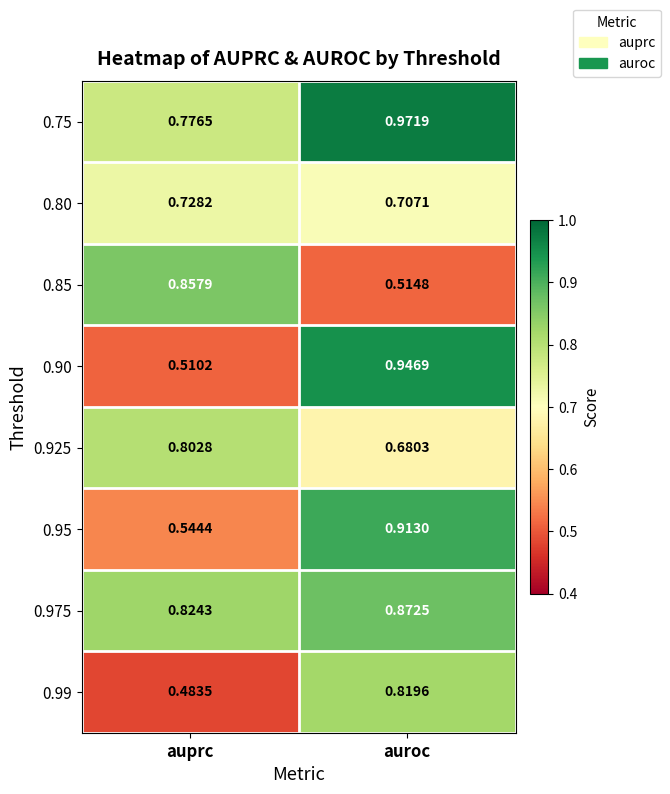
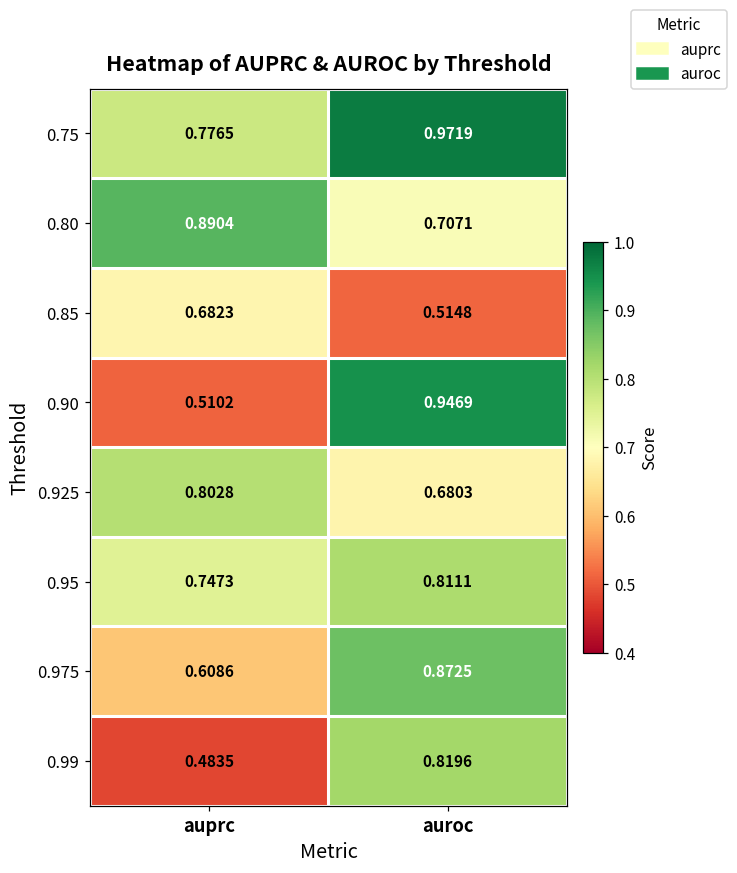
  {
    "0.75": {
      "auprc": 0.7765,
      "auroc": 0.9719
    },
    "0.80": {
-     "auprc": 0.7282,
+     "auprc": 0.8904,
      "auroc": 0.7071
    },
    "0.85": {
-     "auprc": 0.8579,
+     "auprc": 0.6823,
      "auroc": 0.5148
    },
    "0.90": {
      "auprc": 0.5102,
      "auroc": 0.9469
    },
    "0.925": {
      "auprc": 0.8028,
      "auroc": 0.6803
    },
    "0.95": {
-     "auprc": 0.5444,
-     "auroc": 0.9130
+     "auprc": 0.7473,
+     "auroc": 0.8111
    },
    "0.975": {
-     "auprc": 0.8243,
+     "auprc": 0.6086,
      "auroc": 0.8725
    },
    "0.99": {
      "auprc": 0.4835,
      "auroc": 0.8196
    }
  }
